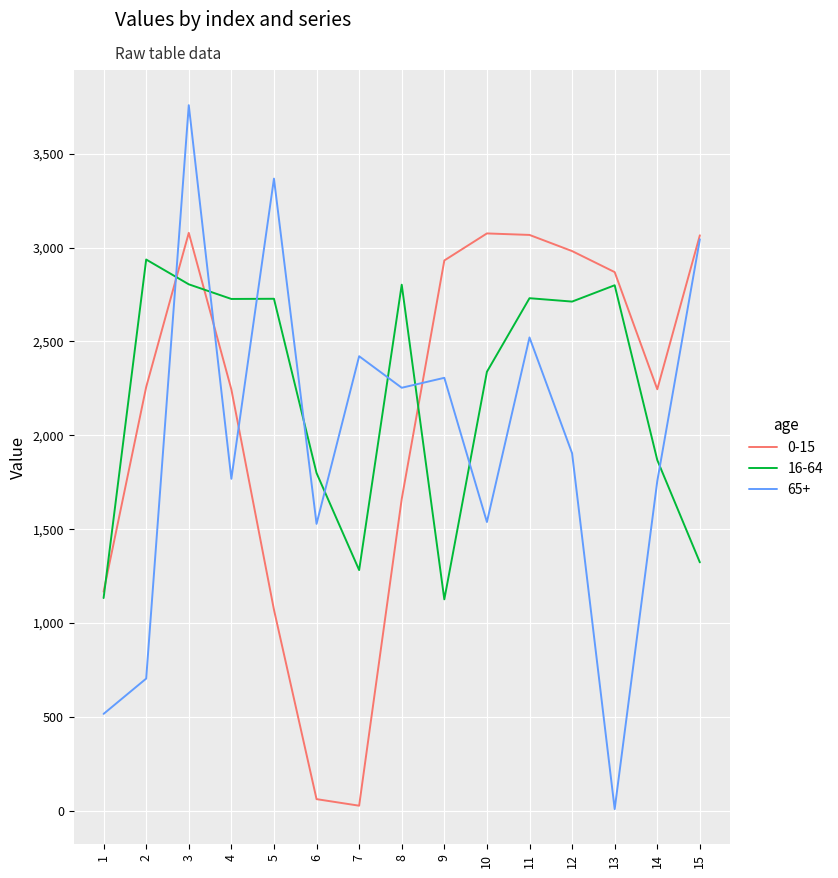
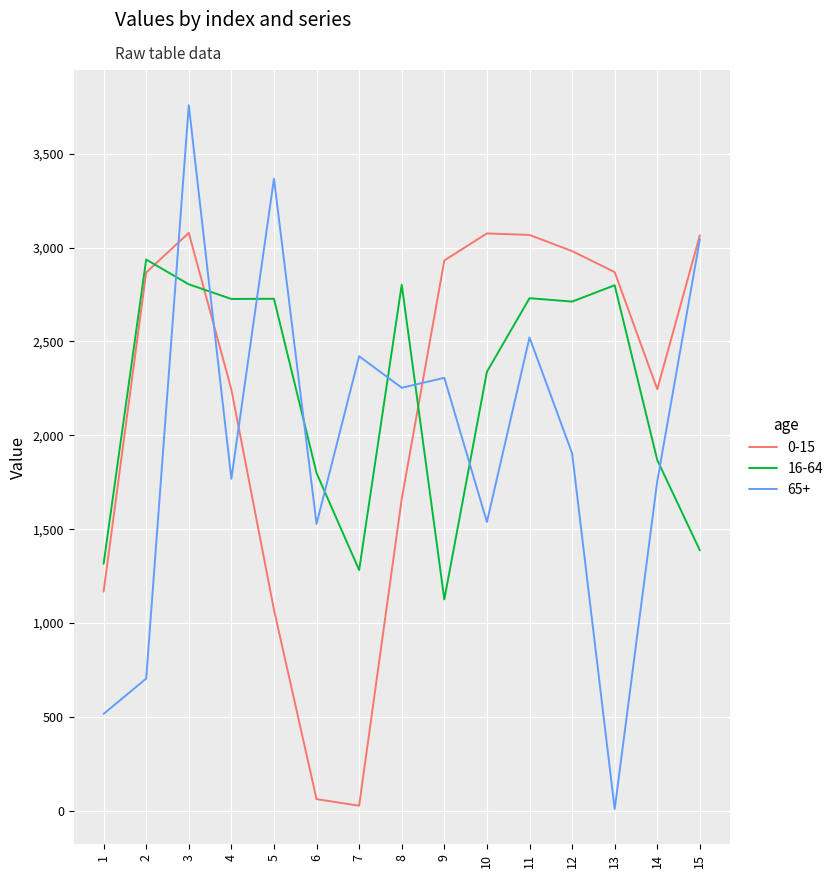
  {
    "0-15": {
      "1": "1,170",
-     "2": "2,260",
+     "2": "2,870",
      "3": "3,080",
      "4": "2,240",
      "5": "1,070",
      "6": "60",
      "7": "30",
      "8": "1,660",
      "9": "2,930",
      "10": "3,080",
      "11": "3,070",
      "12": "2,980",
      "13": "2,870",
      "14": "2,250",
      "15": "3,070"
    },
    "16-64": {
-     "1": "1,130",
+     "1": "1,320",
      "2": "2,940",
      "3": "2,800",
      "4": "2,730",
      "5": "2,730",
      "6": "1,800",
      "7": "1,280",
      "8": "2,800",
      "9": "1,130",
      "10": "2,340",
      "11": "2,730",
      "12": "2,710",
      "13": "2,800",
      "14": "1,870",
-     "15": "1,320"
+     "15": "1,390"
    },
    "65+": {
      "1": "520",
      "2": "700",
      "3": "3,760",
      "4": "1,770",
      "5": "3,370",
      "6": "1,530",
      "7": "2,420",
      "8": "2,250",
      "9": "2,310",
      "10": "1,540",
      "11": "2,520",
      "12": "1,900",
      "13": "10",
      "14": "1,760",
      "15": "3,040"
    }
  }
